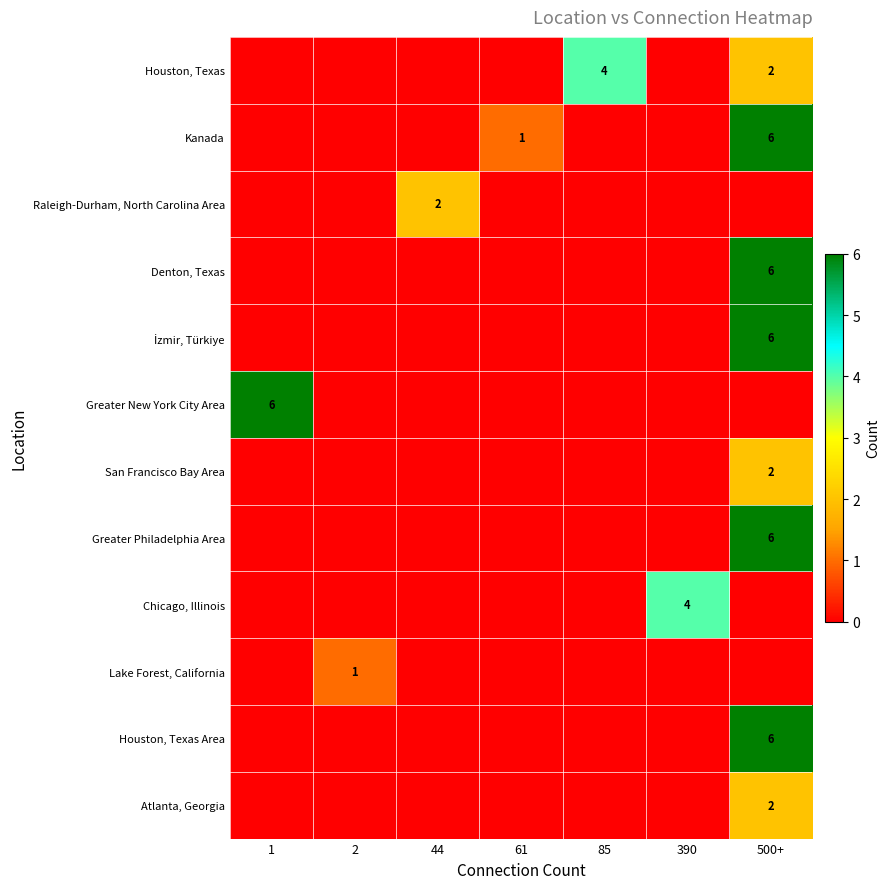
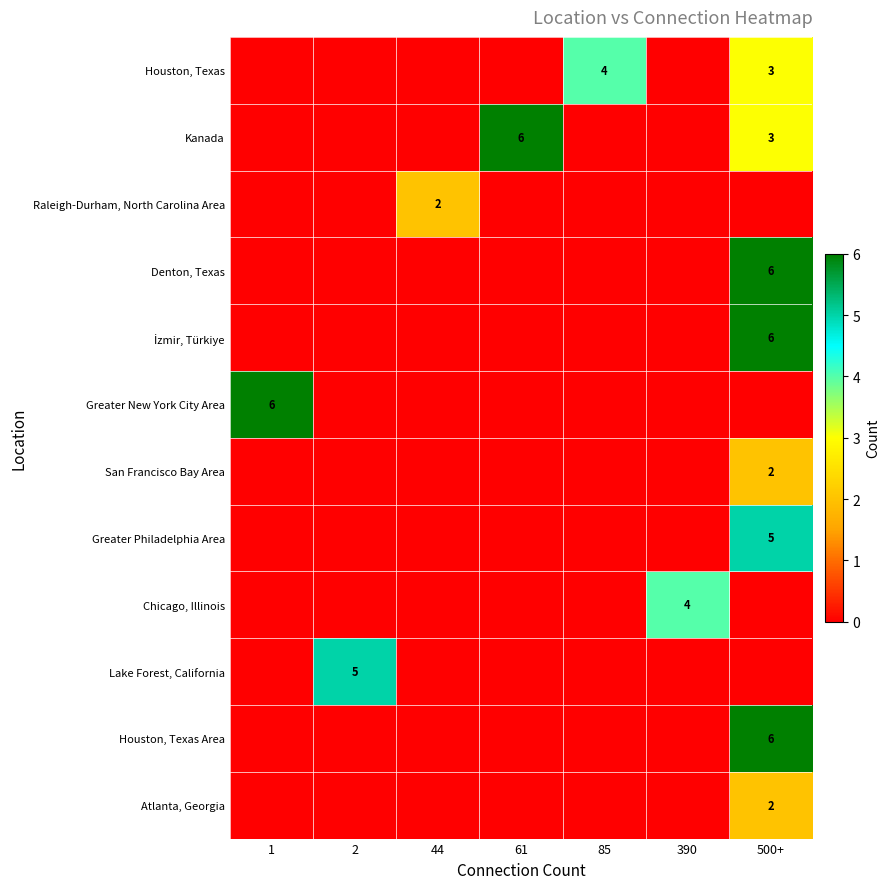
  {
    "Houston, Texas": {
      "85": 4,
-     "500+": 2
+     "500+": 3
    },
    "Kanada": {
-     "61": 1,
-     "500+": 6
+     "61": 6,
+     "500+": 3
    },
    "Raleigh-Durham, North Carolina Area": {
      "44": 2
    },
    "Denton, Texas": {
      "500+": 6
    },
    "İzmir, Türkiye": {
      "500+": 6
    },
    "Greater New York City Area": {
      "1": 6
    },
    "San Francisco Bay Area": {
      "500+": 2
    },
    "Greater Philadelphia Area": {
-     "500+": 6
+     "500+": 5
    },
    "Chicago, Illinois": {
      "390": 4
    },
    "Lake Forest, California": {
-     "2": 1
+     "2": 5
    },
    "Houston, Texas Area": {
      "500+": 6
    },
    "Atlanta, Georgia": {
      "500+": 2
    }
  }
